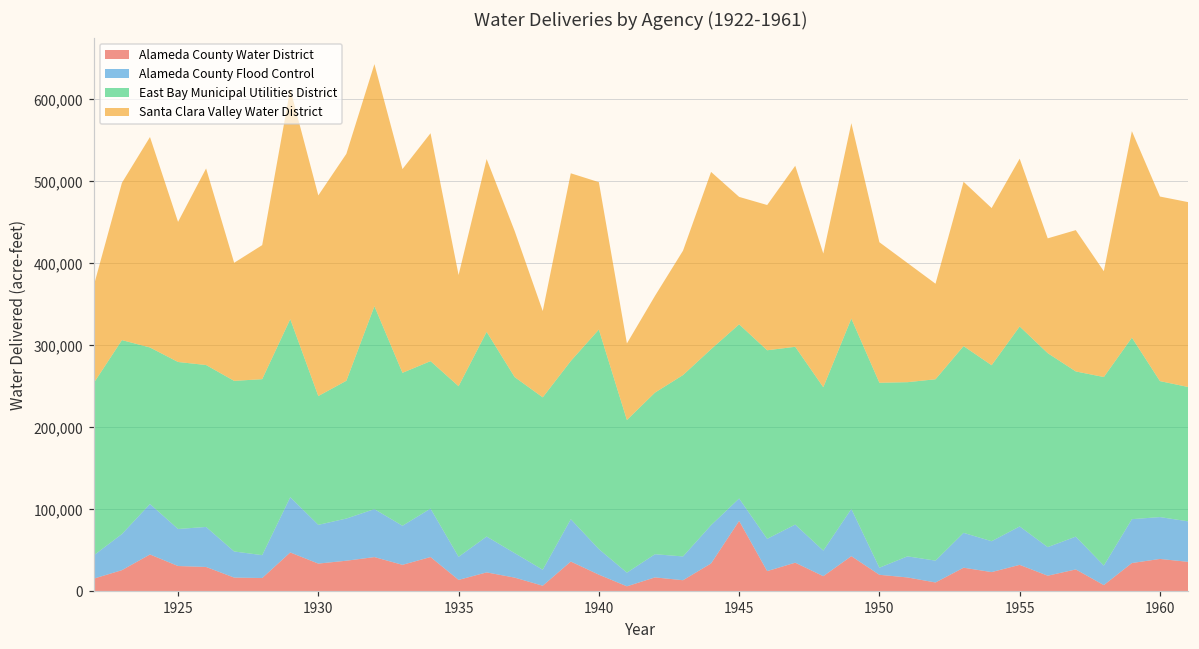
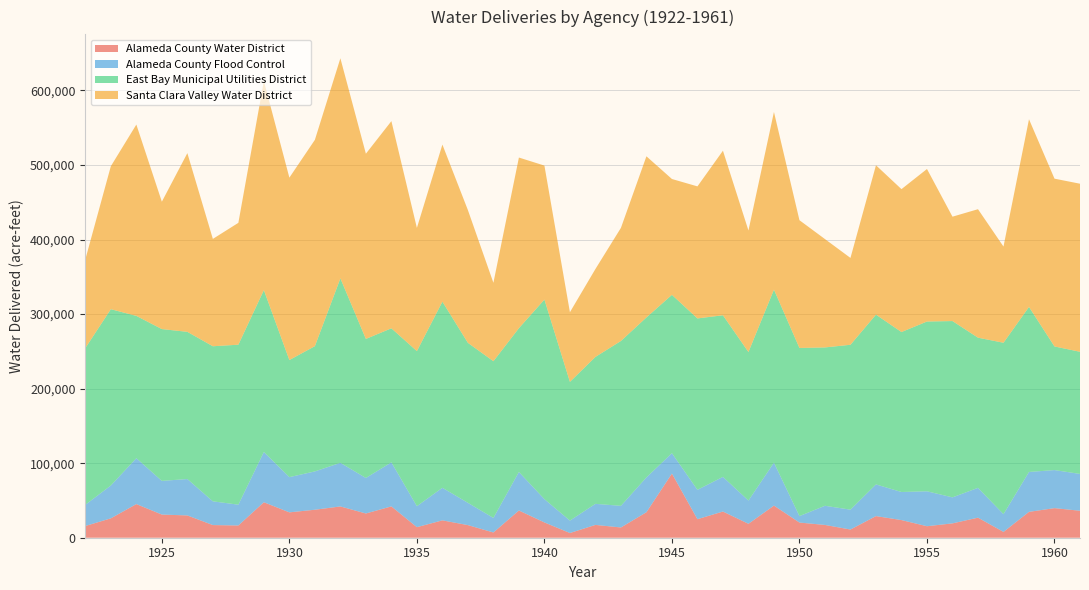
  {
    "Alameda County Water District": {
      "1925": "30,000",
      "1930": "30,000",
      "1935": "10,000",
      "1940": "20,000",
      "1945": "90,000",
      "1950": "20,000",
-     "1955": "30,000",
+     "1955": "20,000",
      "1960": "40,000"
    },
    "Alameda County Flood Control": {
      "1925": "50,000",
      "1930": "50,000",
      "1935": "30,000",
      "1940": "30,000",
      "1945": "30,000",
      "1950": "10,000",
      "1955": "50,000",
      "1960": "50,000"
    },
    "East Bay Municipal Utilities District": {
      "1925": "200,000",
      "1930": "160,000",
      "1935": "210,000",
      "1940": "270,000",
      "1945": "210,000",
      "1950": "230,000",
-     "1955": "240,000",
+     "1955": "230,000",
      "1960": "170,000"
    },
    "Santa Clara Valley Water District": {
      "1925": "170,000",
      "1930": "240,000",
-     "1935": "140,000",
+     "1935": "170,000",
      "1940": "180,000",
      "1945": "160,000",
      "1950": "170,000",
      "1955": "200,000",
      "1960": "230,000"
    }
  }
